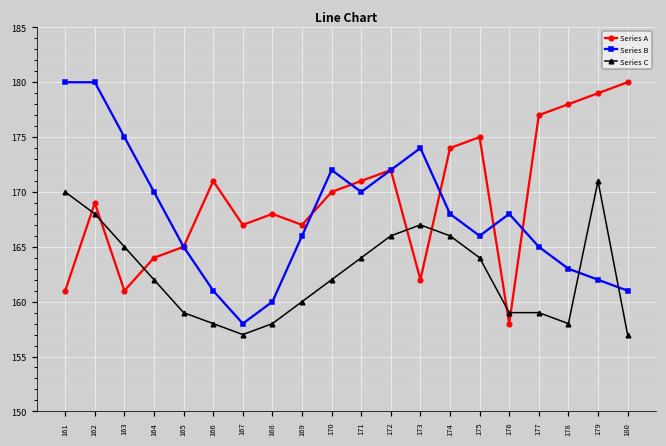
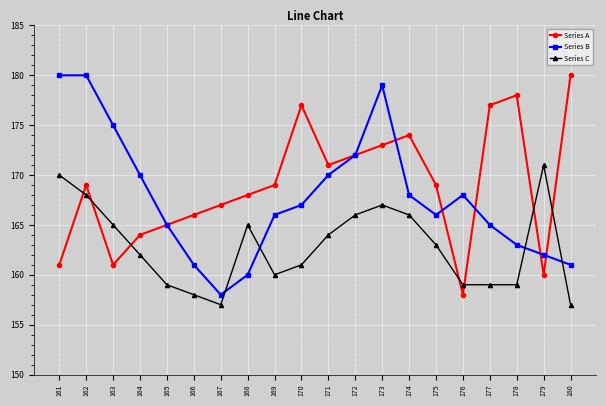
  {
    "Series A": {
      "161": 161,
      "162": 169,
      "163": 161,
      "164": 164,
-     "166": 171,
+     "166": 166,
      "167": 167,
      "168": 168,
-     "169": 167,
-     "170": 170,
+     "169": 169,
+     "170": 177,
      "171": 171,
-     "173": 162,
+     "173": 173,
      "174": 174,
-     "175": 175,
+     "175": 169,
      "176": 158,
      "177": 177,
      "178": 178,
-     "179": 179,
+     "179": 160,
      "180": 180
    },
    "Series B": {
      "161": 180,
      "162": 180,
      "163": 175,
      "164": 170,
      "166": 161,
      "167": 158,
      "168": 160,
      "169": 166,
-     "170": 172,
+     "170": 167,
      "171": 170,
-     "173": 174,
+     "173": 179,
      "174": 168,
      "175": 166,
      "176": 168,
      "177": 165,
      "178": 163,
      "179": 162,
      "180": 161
    },
    "Series C": {
      "161": 170,
      "162": 168,
      "163": 165,
      "164": 162,
      "165": 159,
      "166": 158,
      "167": 157,
-     "168": 158,
+     "168": 165,
      "169": 160,
-     "170": 162,
+     "170": 161,
      "171": 164,
      "172": 166,
      "173": 167,
      "174": 166,
-     "175": 164,
+     "175": 163,
      "176": 159,
      "177": 159,
-     "178": 158,
+     "178": 159,
      "179": 171,
      "180": 157
    }
  }
